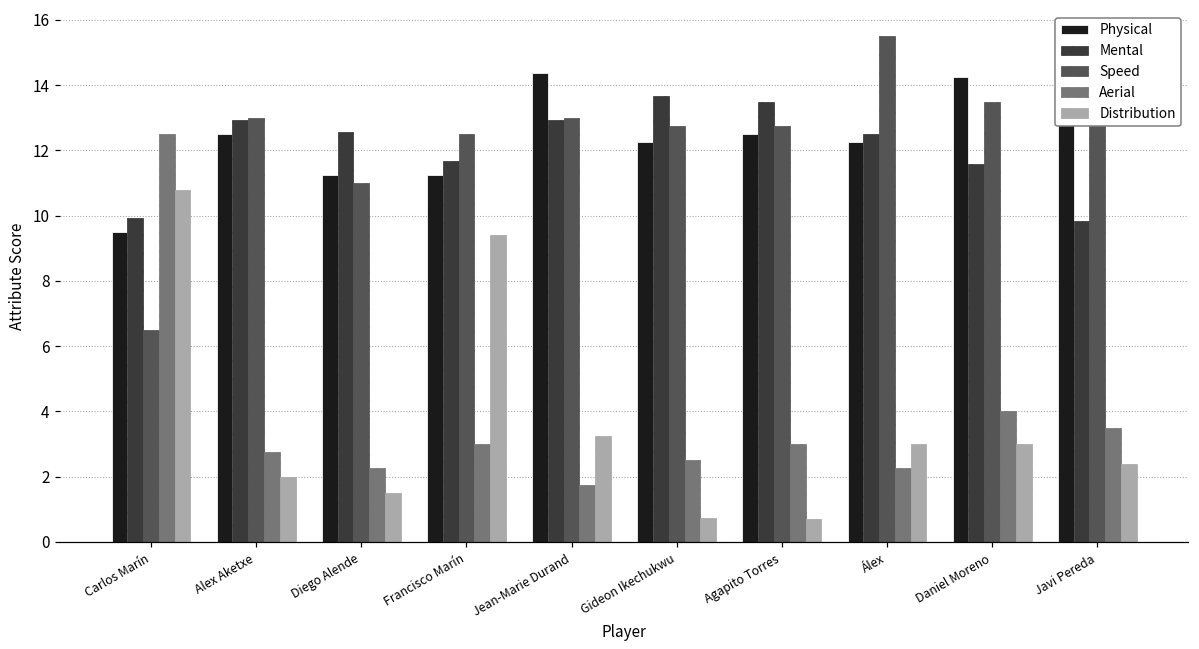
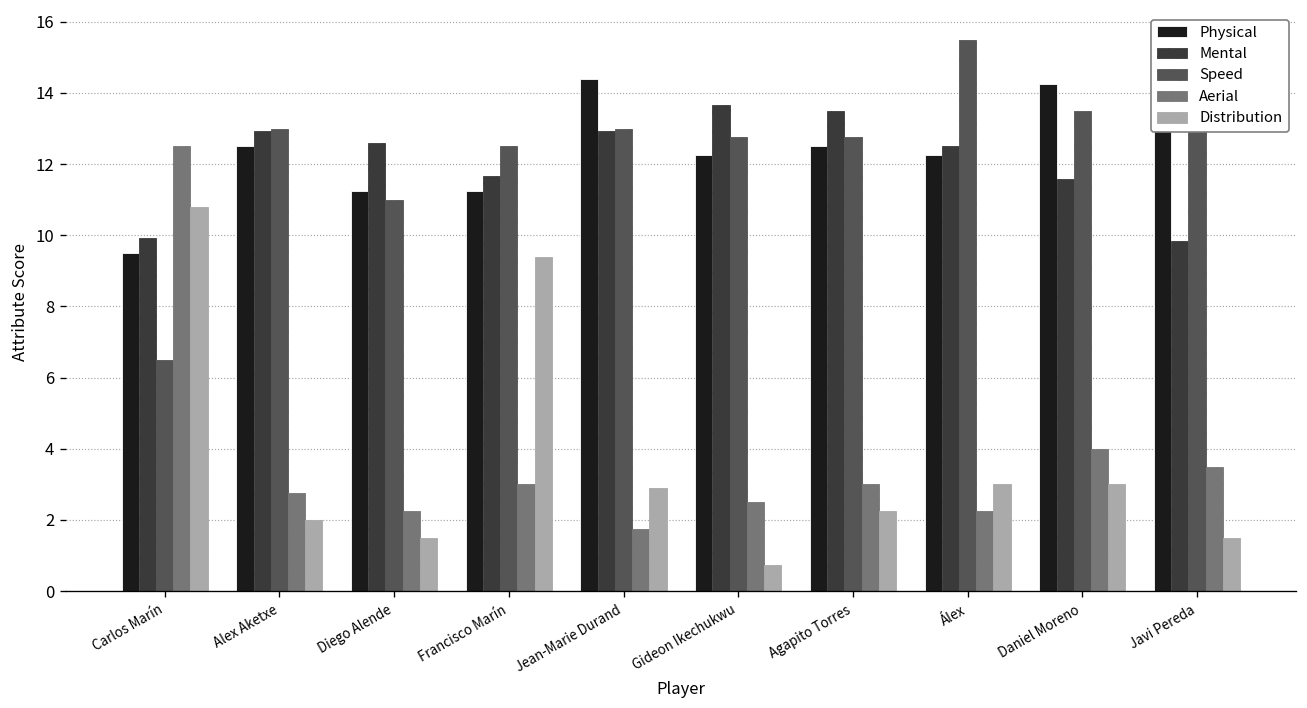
  {
    "Distribution": {
      "Carlos Marín": 10.8,
      "Alex Aketxe": 2.0,
      "Diego Alende": 1.5,
      "Francisco Marín": 9.4,
-     "Jean-Marie Durand": 3.3,
+     "Jean-Marie Durand": 2.9,
      "Gideon Ikechukwu": 0.7,
-     "Agapito Torres": 0.7,
+     "Agapito Torres": 2.3,
      "Álex": 3.0,
      "Daniel Moreno": 3.0,
-     "Javi Pereda": 2.4
+     "Javi Pereda": 1.5
    }
  }
